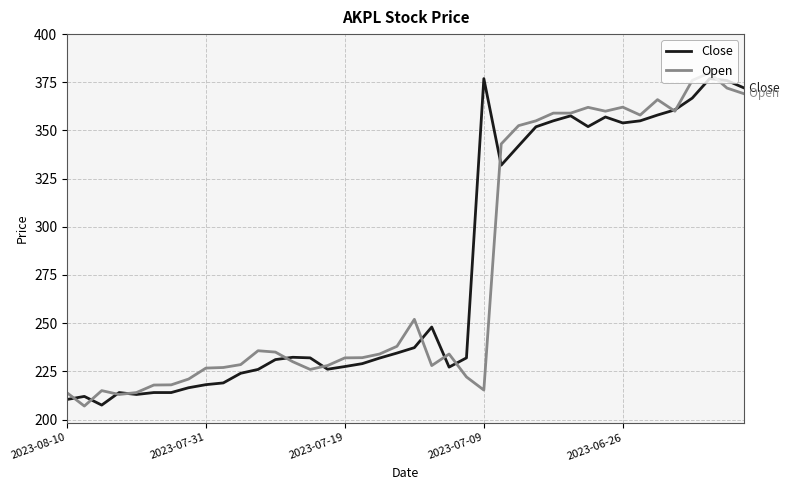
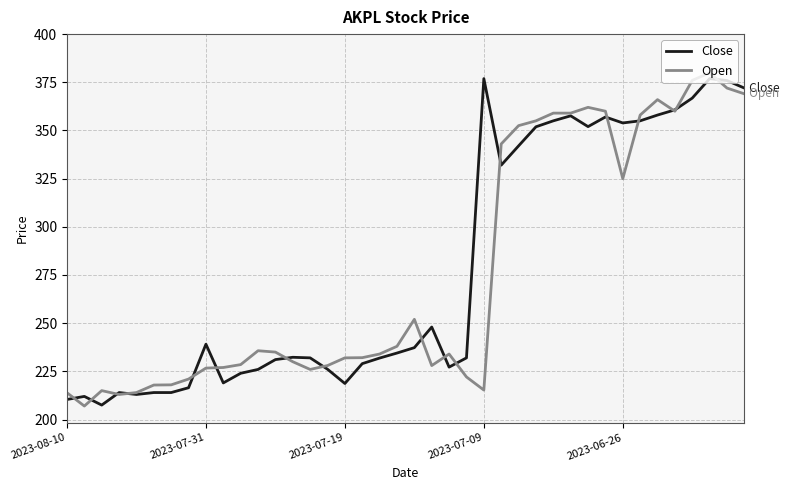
  {
    "Close": {
      "2023-08-10": 210,
-     "2023-07-31": 218,
-     "2023-07-19": 228,
+     "2023-07-31": 239,
+     "2023-07-19": 219,
      "2023-07-09": 377,
      "2023-06-26": 354
    },
    "Open": {
      "2023-08-10": 214,
      "2023-07-31": 227,
      "2023-07-19": 232,
      "2023-07-09": 215,
-     "2023-06-26": 362
+     "2023-06-26": 325
    }
  }
